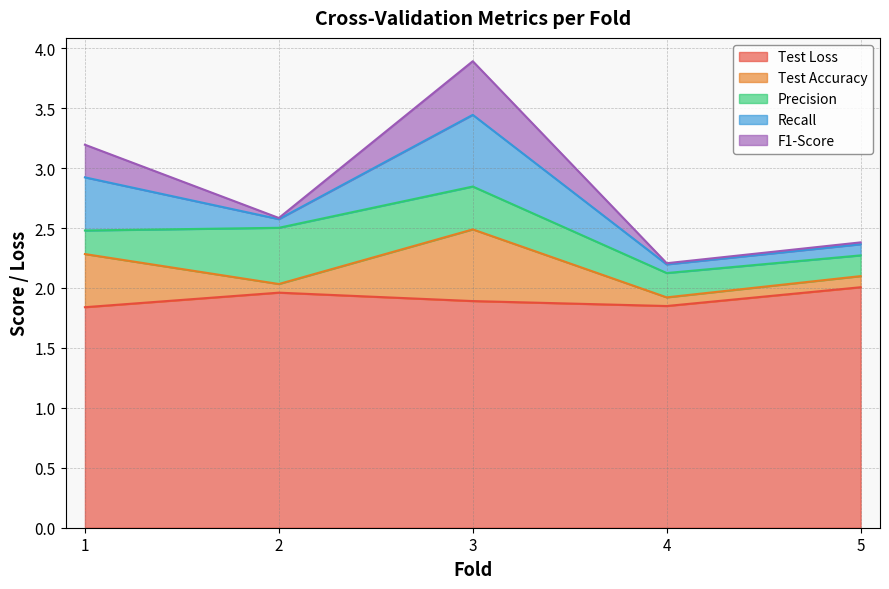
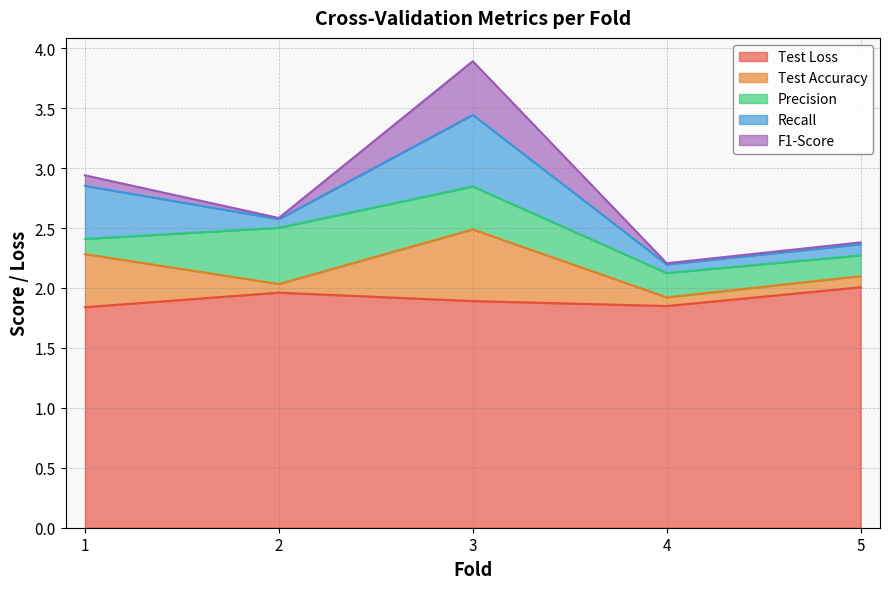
  {
    "Precision": {
-     "1": 0.20,
+     "1": 0.13,
      "2": 0.47,
      "3": 0.36,
      "4": 0.20,
      "5": 0.17
    },
    "Recall": {
      "1": 0.44,
      "3": 0.60
    },
    "F1-Score": {
-     "1": 0.27,
+     "1": 0.09,
      "3": 0.45
    }
  }
